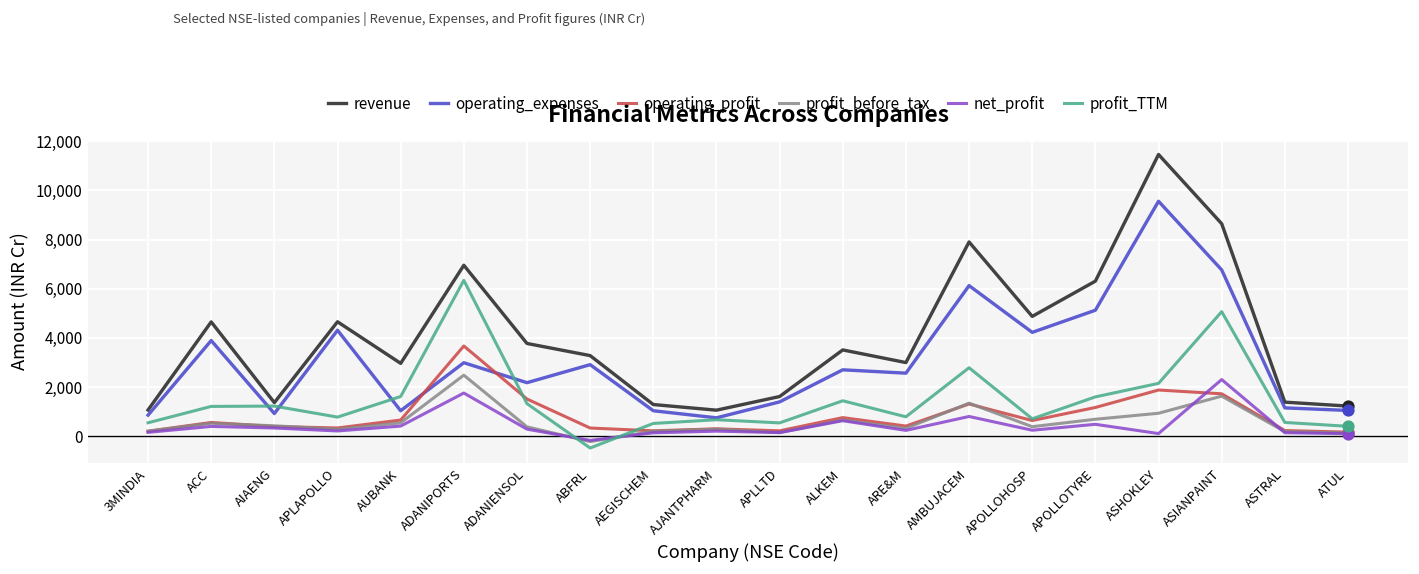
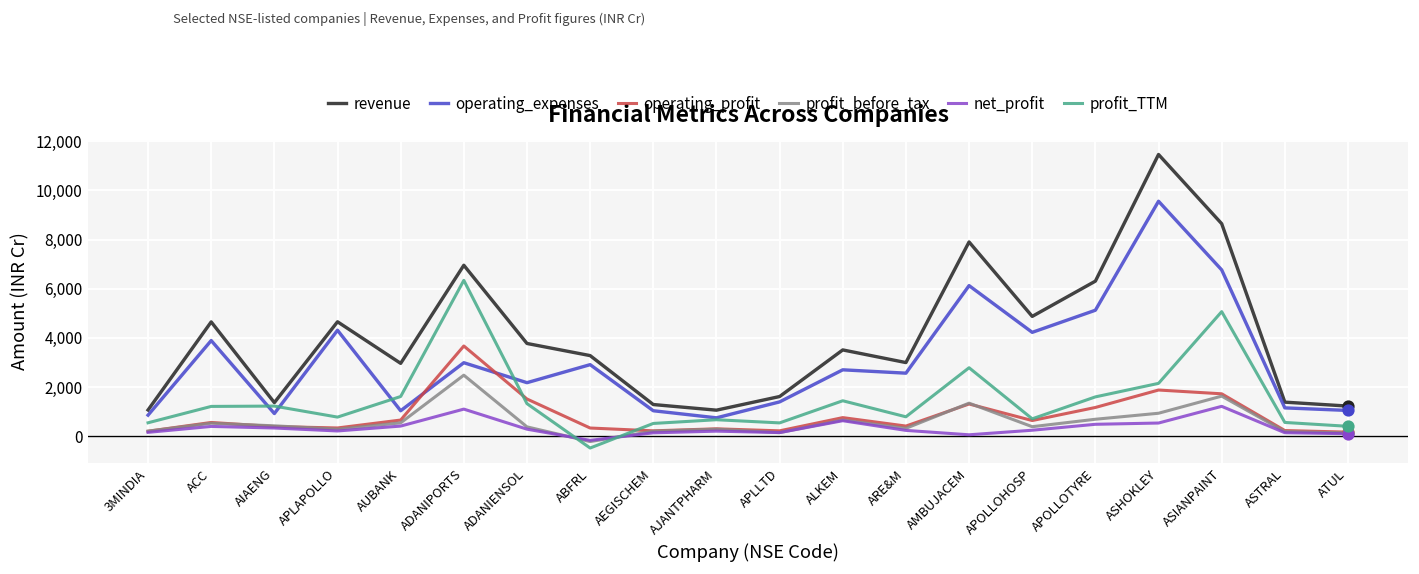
  {
    "net_profit": {
      "ACC": "400",
      "AUBANK": "400",
-     "ADANIPORTS": "1,700",
-     "AMBUJACEM": "800",
+     "ADANIPORTS": "1,100",
+     "AMBUJACEM": "0",
      "APOLLOHOSP": "200",
      "APOLLOTYRE": "500",
-     "ASHOKLEY": "100",
-     "ASIANPAINT": "2,300"
+     "ASHOKLEY": "500",
+     "ASIANPAINT": "1,200"
    }
  }
